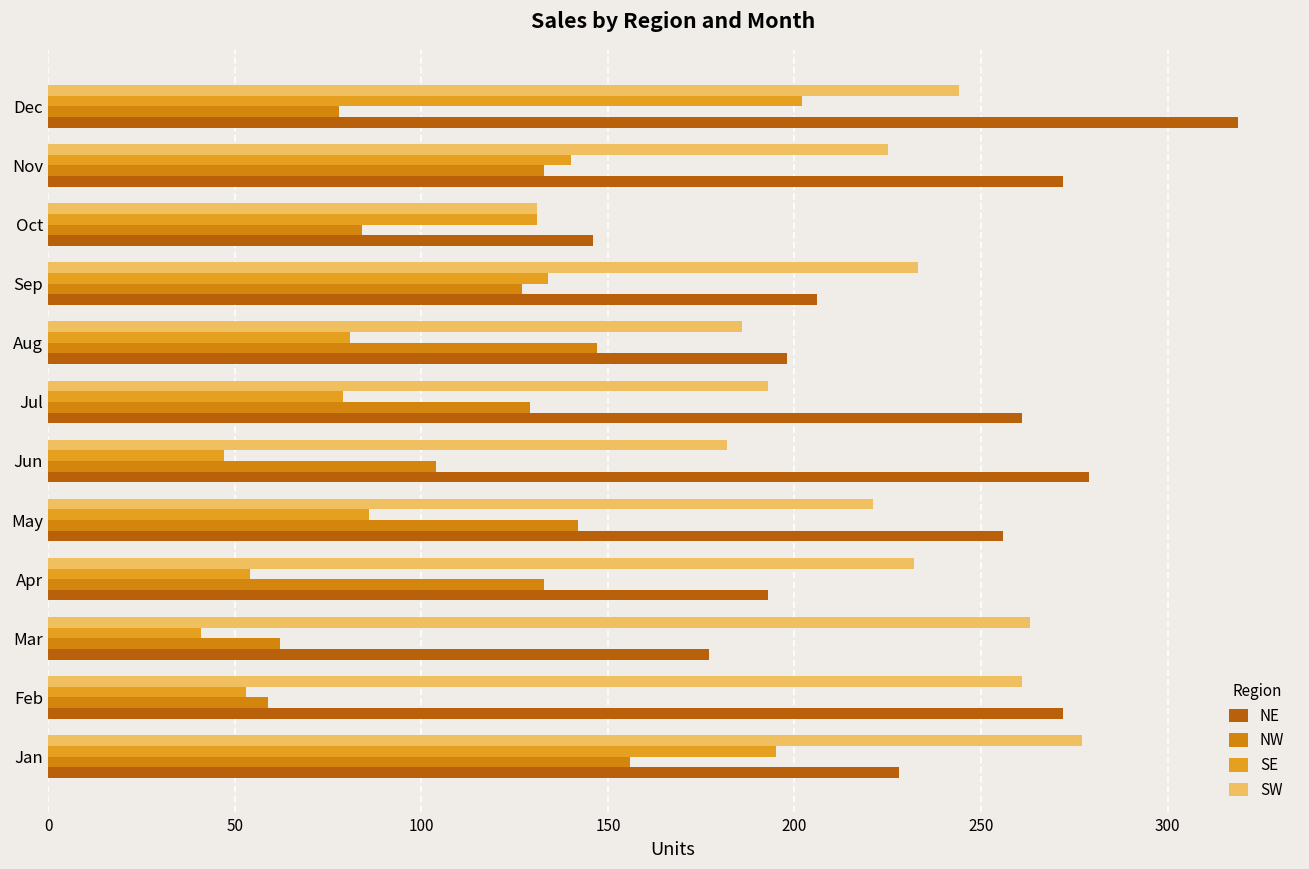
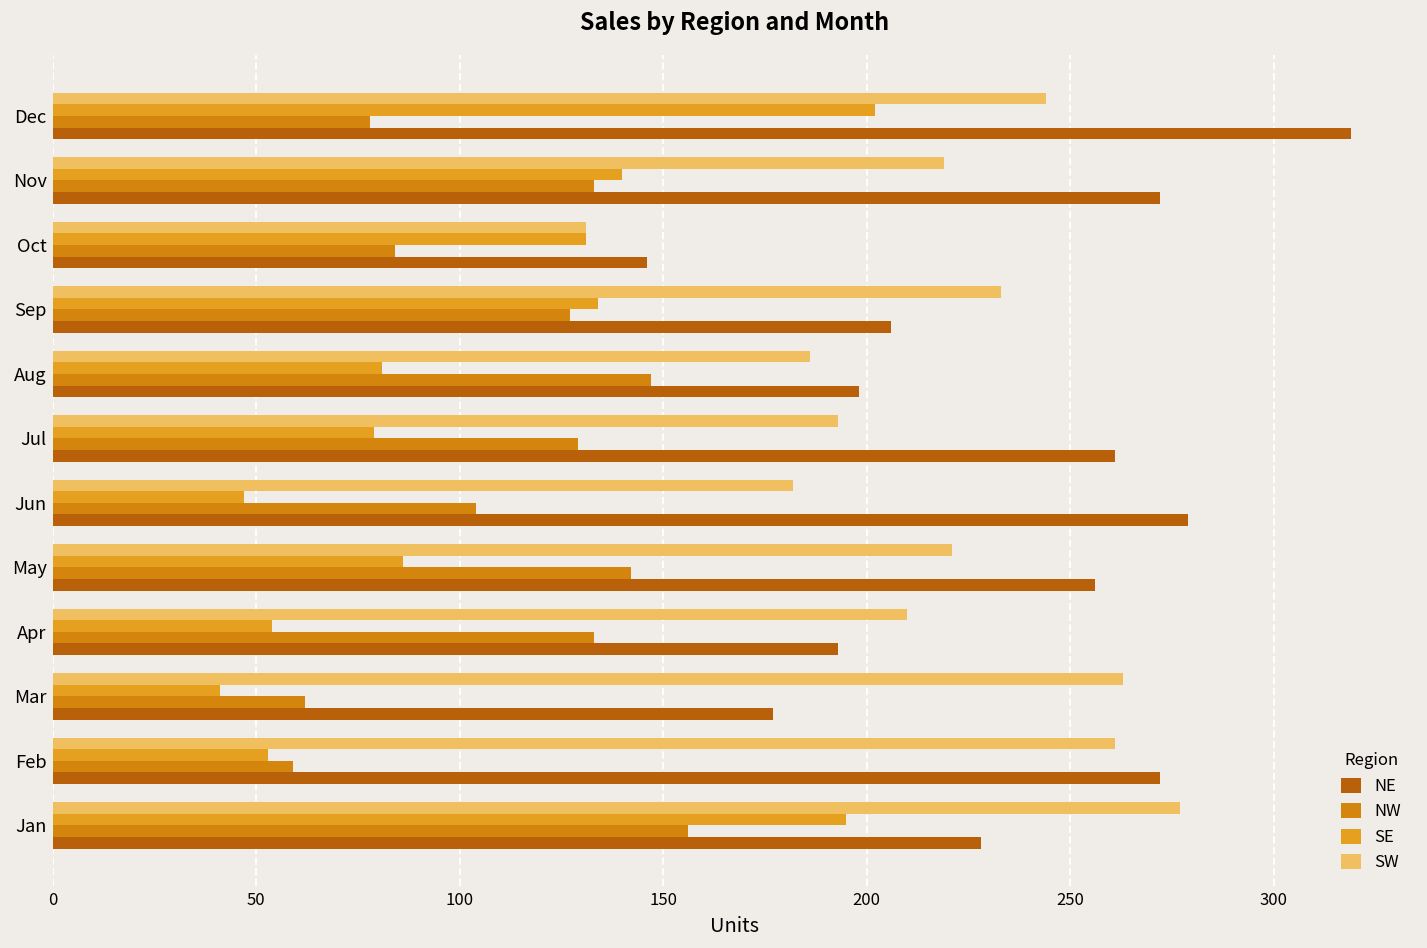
  {
    "SW": {
      "Dec": 244,
-     "Nov": 225,
+     "Nov": 219,
      "Oct": 131,
      "Sep": 233,
      "Aug": 186,
      "Jul": 193,
      "Jun": 182,
      "May": 221,
-     "Apr": 232,
+     "Apr": 210,
      "Mar": 263,
      "Feb": 261,
      "Jan": 277
    }
  }
